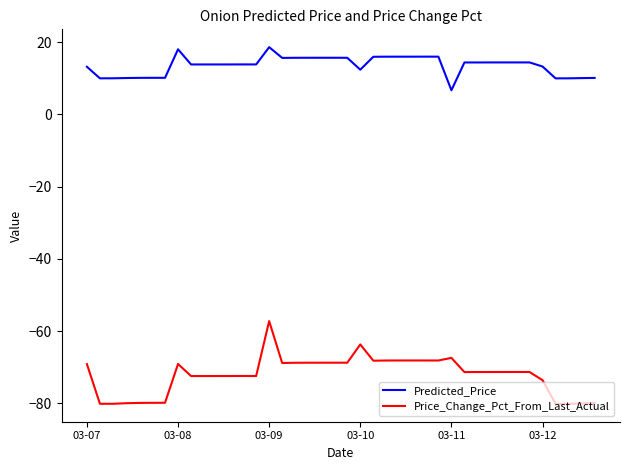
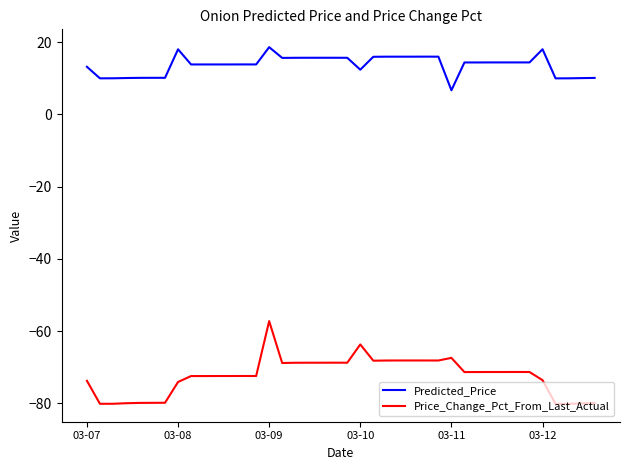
  {
    "Predicted_Price": {
      "03-07": 13,
      "03-08": 18,
      "03-09": 19,
      "03-10": 12,
      "03-11": 7,
-     "03-12": 13
+     "03-12": 18
    },
    "Price_Change_Pct_From_Last_Actual": {
-     "03-07": -69,
-     "03-08": -69,
+     "03-07": -74,
+     "03-08": -74,
      "03-09": -57,
      "03-10": -64,
      "03-11": -67,
      "03-12": -74
    }
  }
